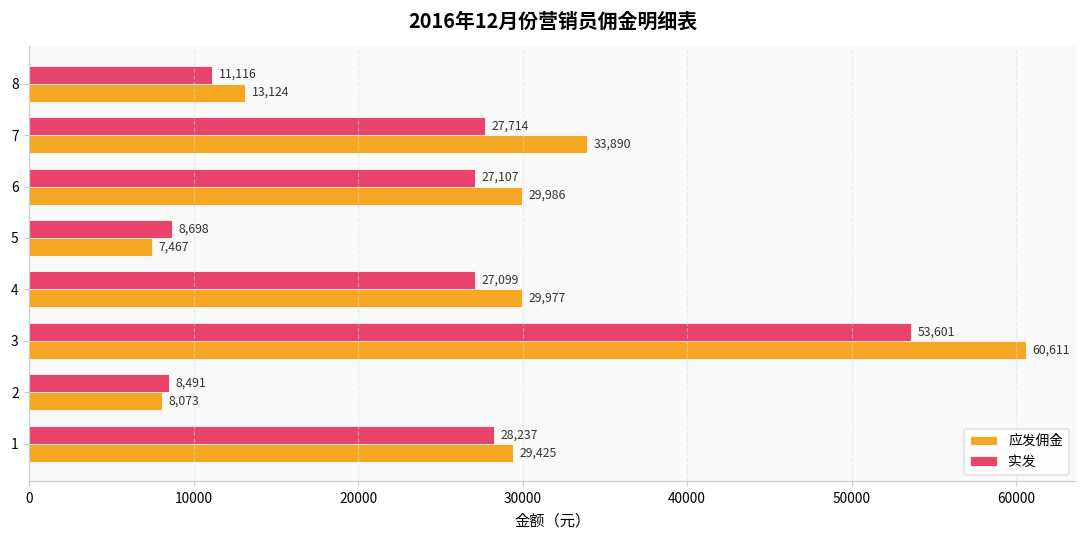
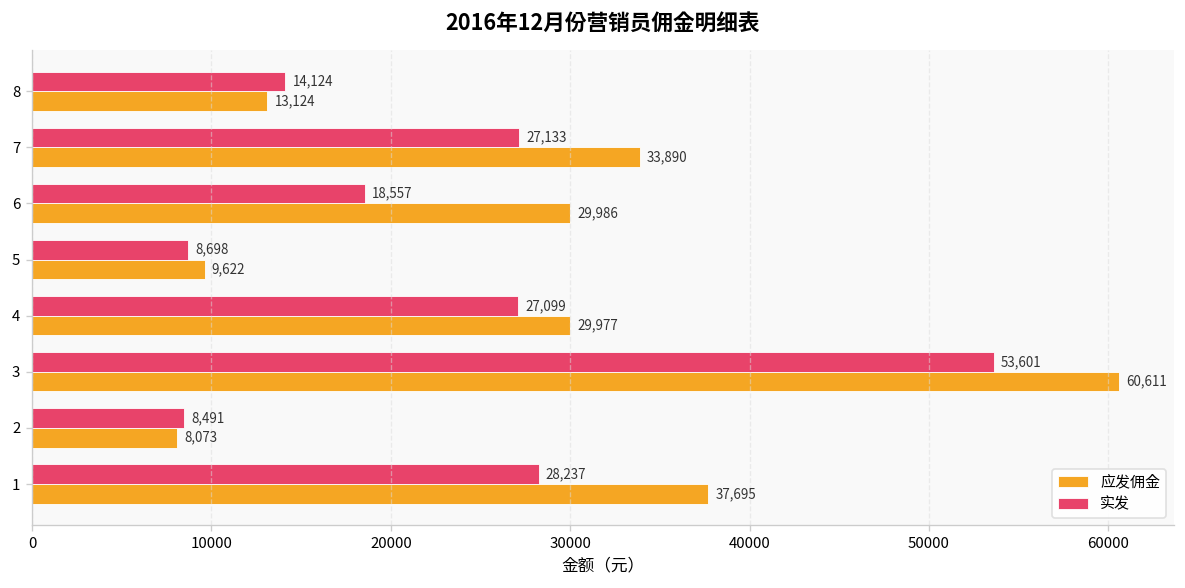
  {
    "应发佣金": {
      "8": "13,124",
      "7": "33,890",
      "6": "29,986",
-     "5": "7,467",
+     "5": "9,622",
      "4": "29,977",
      "3": "60,611",
      "2": "8,073",
-     "1": "29,425"
+     "1": "37,695"
    },
    "实发": {
-     "8": "11,116",
-     "7": "27,714",
-     "6": "27,107",
+     "8": "14,124",
+     "7": "27,133",
+     "6": "18,557",
      "5": "8,698",
      "4": "27,099",
      "3": "53,601",
      "2": "8,491",
      "1": "28,237"
    }
  }
